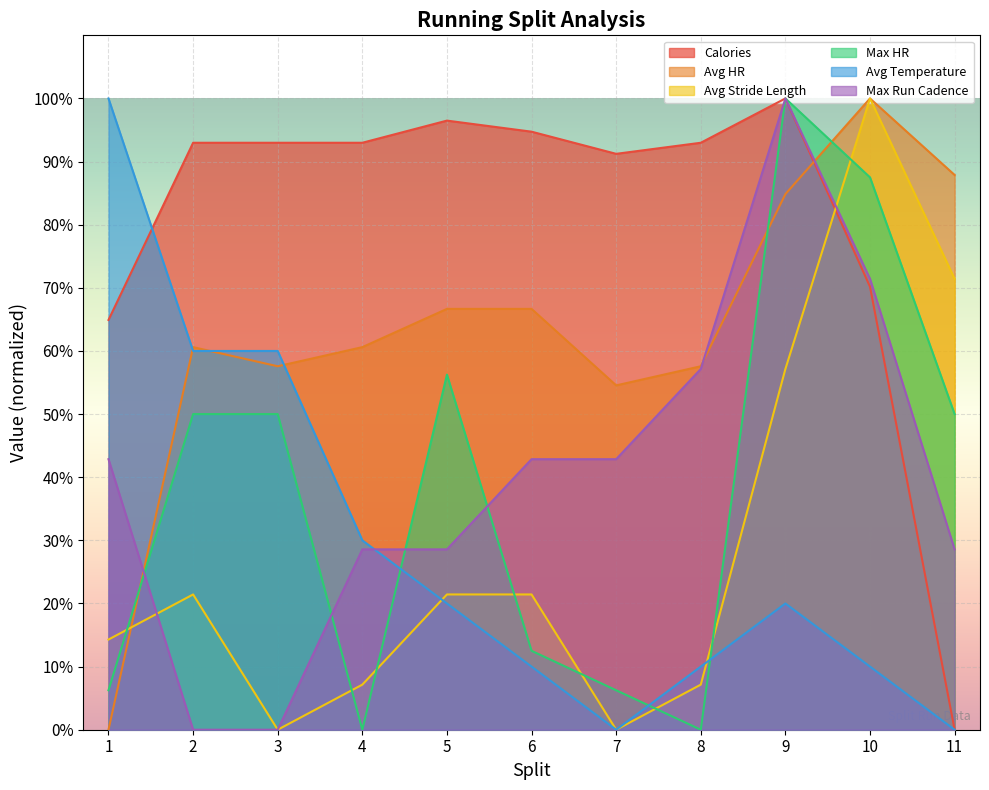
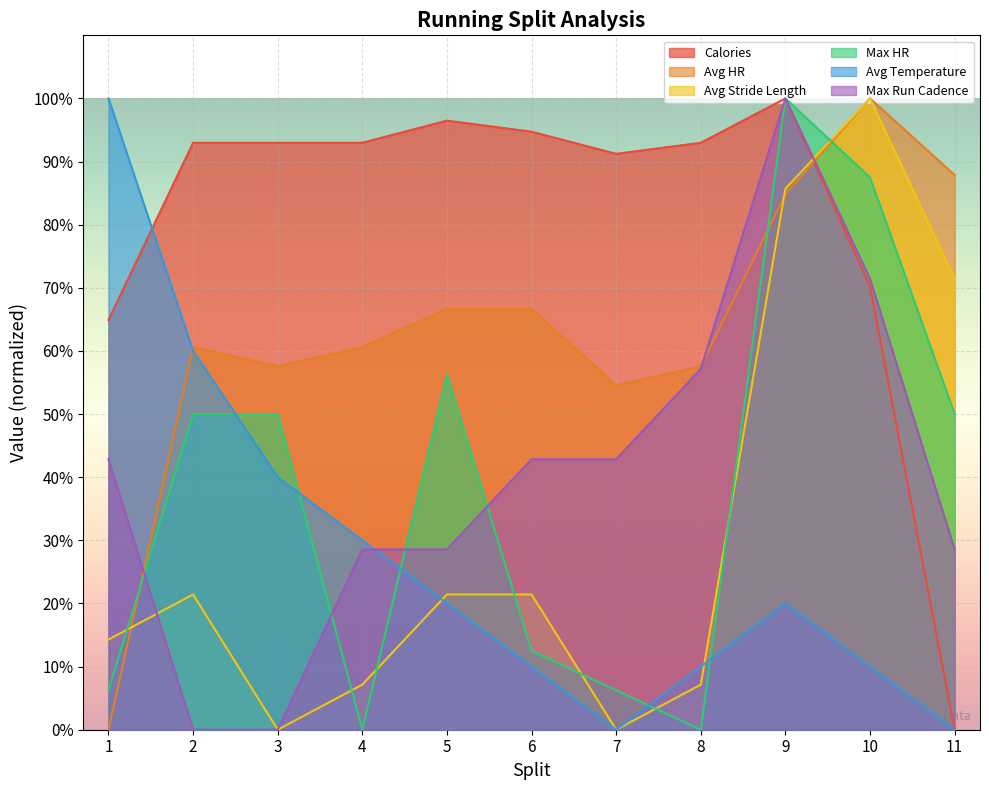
  {
    "Avg Stride Length": {
      "1": "14%",
      "2": "21%",
      "4": "7%",
      "5": "21%",
      "6": "21%",
      "8": "7%",
-     "9": "57%",
+     "9": "86%",
      "11": "71%"
    },
    "Max HR": {
      "1": "6%",
      "2": "50%",
      "3": "50%",
      "4": "0%",
      "5": "56%",
      "6": "13%",
      "7": "6%",
      "8": "0%",
      "10": "88%",
      "11": "50%"
    },
    "Avg Temperature": {
      "1": "100%",
      "2": "60%",
-     "3": "60%",
+     "3": "40%",
      "4": "30%",
      "5": "20%",
      "6": "10%",
      "8": "10%",
      "9": "20%",
      "10": "10%"
    },
    "Max Run Cadence": {
      "1": "43%",
      "2": "0%",
      "4": "29%",
      "5": "29%",
      "6": "43%",
      "7": "43%",
      "8": "57%",
      "10": "71%",
      "11": "29%"
    }
  }
